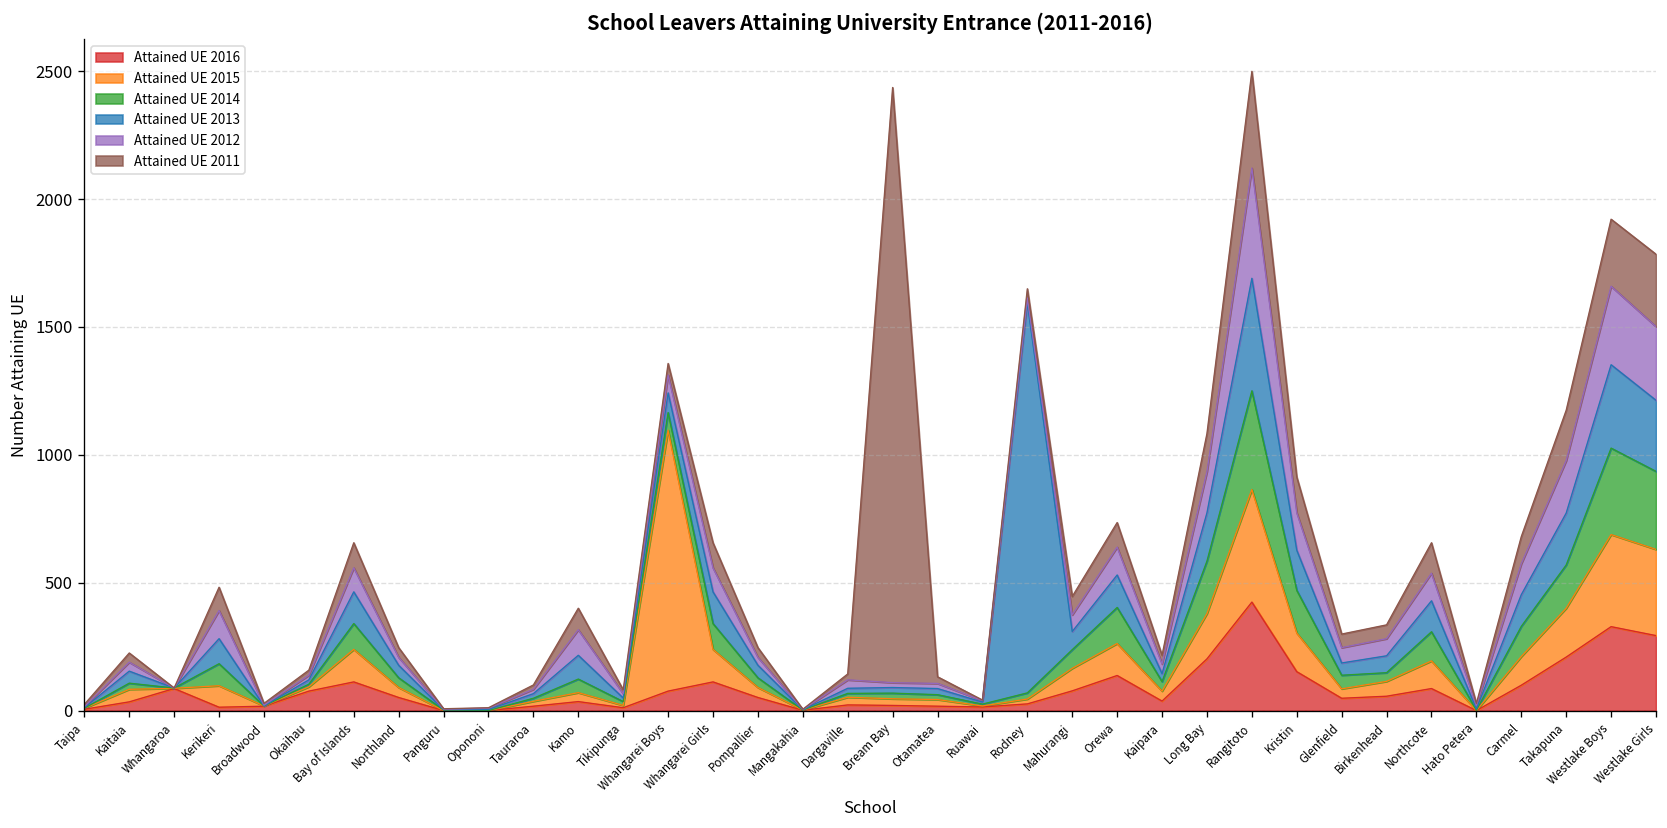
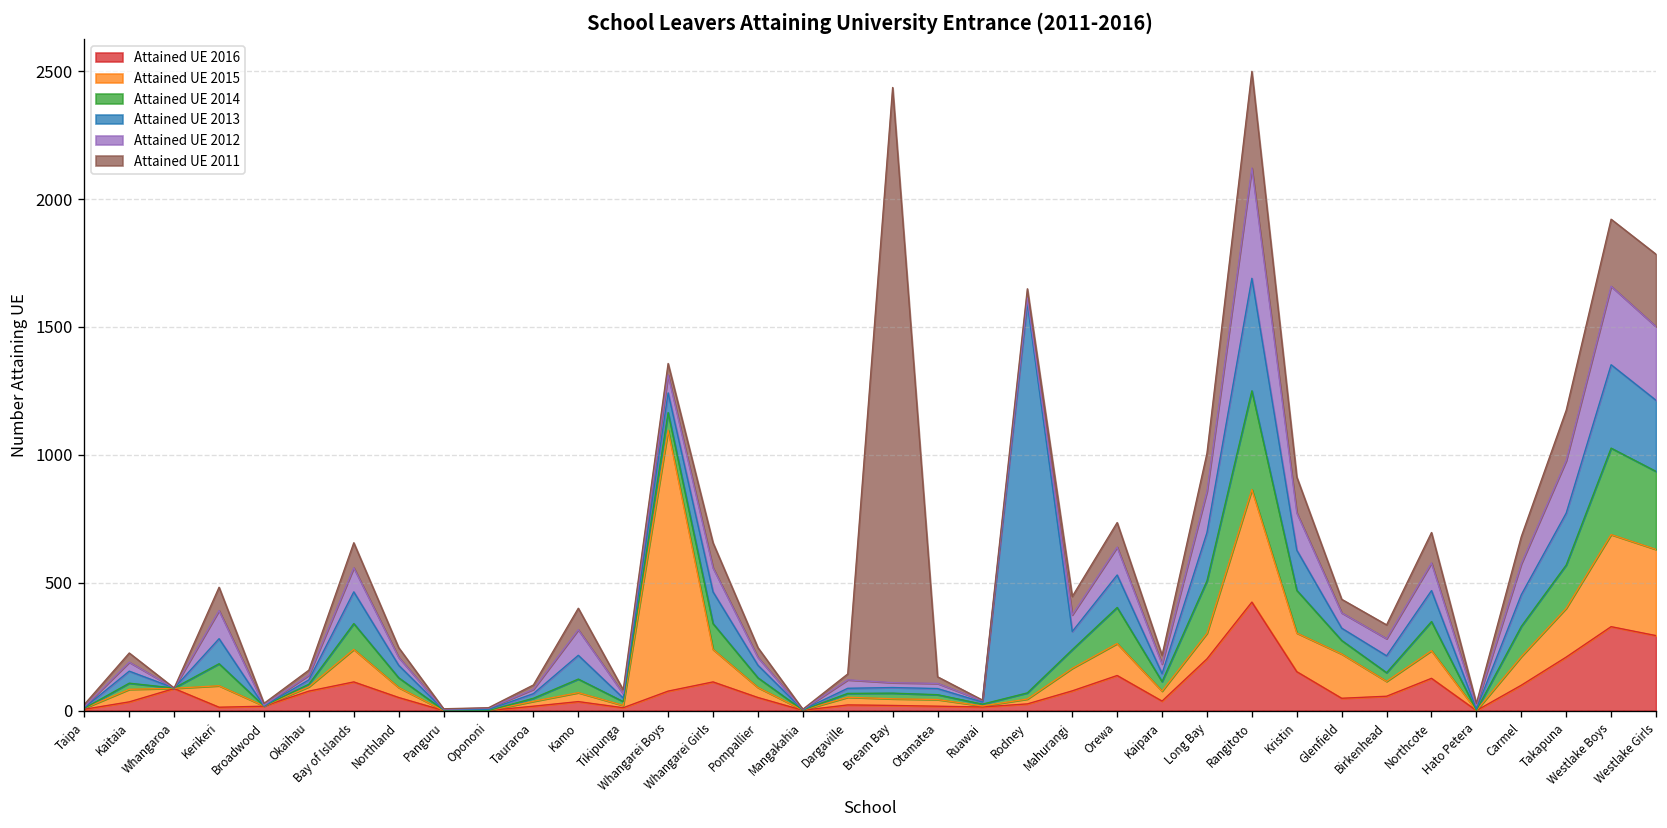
  {
    "Attained UE 2016": {
      "Kaitaia": 30,
      "Kerikeri": 10,
      "Okaihau": 80,
      "Bay of Islands": 110,
      "Northland": 50,
      "Tauraroa": 20,
      "Kamo": 40,
      "Whangarei Boys": 80,
      "Whangarei Girls": 110,
      "Pompallier": 50,
      "Dargaville": 20,
      "Bream Bay": 20,
      "Otamatea": 20,
      "Rodney": 30,
      "Mahurangi": 80,
      "Orewa": 140,
      "Kaipara": 40,
      "Long Bay": 200,
      "Rangitoto": 420,
      "Kristin": 150,
      "Glenfield": 50,
      "Birkenhead": 60,
-     "Northcote": 90,
+     "Northcote": 130,
      "Carmel": 100,
      "Takapuna": 210,
      "Westlake Boys": 330,
      "Westlake Girls": 290
    },
    "Attained UE 2015": {
      "Kaitaia": 50,
      "Kerikeri": 80,
      "Bay of Islands": 130,
      "Northland": 40,
      "Kamo": 40,
      "Whangarei Boys": 1020,
      "Whangarei Girls": 130,
      "Pompallier": 40,
      "Dargaville": 30,
      "Bream Bay": 30,
      "Otamatea": 30,
      "Rodney": 20,
      "Mahurangi": 90,
      "Orewa": 130,
      "Kaipara": 40,
-     "Long Bay": 180,
+     "Long Bay": 100,
      "Rangitoto": 440,
      "Kristin": 150,
-     "Glenfield": 40,
+     "Glenfield": 170,
      "Birkenhead": 60,
      "Northcote": 110,
      "Carmel": 110,
      "Takapuna": 190,
      "Westlake Boys": 360,
      "Westlake Girls": 340
    },
    "Attained UE 2014": {
      "Kaitaia": 20,
      "Kerikeri": 90,
      "Bay of Islands": 100,
      "Northland": 40,
      "Kamo": 50,
      "Tikipunga": 20,
      "Whangarei Boys": 70,
      "Whangarei Girls": 100,
      "Pompallier": 40,
      "Dargaville": 20,
      "Bream Bay": 20,
      "Otamatea": 20,
      "Rodney": 20,
      "Mahurangi": 70,
      "Orewa": 140,
      "Kaipara": 40,
      "Long Bay": 210,
      "Rangitoto": 390,
      "Kristin": 170,
      "Glenfield": 50,
      "Birkenhead": 30,
      "Northcote": 110,
      "Carmel": 120,
      "Takapuna": 170,
      "Westlake Boys": 340,
      "Westlake Girls": 310
    },
    "Attained UE 2013": {
      "Kaitaia": 50,
      "Kerikeri": 100,
      "Okaihau": 20,
      "Bay of Islands": 120,
      "Northland": 50,
      "Tauraroa": 20,
      "Kamo": 90,
      "Tikipunga": 10,
      "Whangarei Boys": 80,
      "Whangarei Girls": 120,
      "Pompallier": 50,
      "Dargaville": 20,
      "Bream Bay": 20,
      "Otamatea": 20,
      "Rodney": 1530,
      "Mahurangi": 70,
      "Orewa": 130,
      "Kaipara": 30,
      "Long Bay": 190,
      "Rangitoto": 440,
      "Kristin": 160,
      "Glenfield": 50,
      "Birkenhead": 70,
      "Northcote": 120,
      "Carmel": 120,
      "Takapuna": 200,
      "Westlake Boys": 330,
      "Westlake Girls": 280
    },
    "Attained UE 2012": {
      "Kaitaia": 40,
      "Kerikeri": 110,
      "Okaihau": 20,
      "Bay of Islands": 90,
      "Northland": 30,
      "Tauraroa": 20,
      "Kamo": 100,
      "Tikipunga": 20,
      "Whangarei Boys": 70,
      "Whangarei Girls": 90,
      "Pompallier": 30,
      "Dargaville": 30,
      "Bream Bay": 20,
      "Otamatea": 20,
      "Rodney": 20,
      "Mahurangi": 70,
      "Orewa": 110,
      "Kaipara": 40,
      "Long Bay": 160,
      "Rangitoto": 430,
      "Kristin": 150,
      "Glenfield": 60,
      "Birkenhead": 70,
      "Northcote": 110,
      "Carmel": 120,
      "Takapuna": 210,
      "Westlake Boys": 310,
      "Westlake Girls": 290
    },
    "Attained UE 2011": {
      "Kaitaia": 40,
      "Kerikeri": 90,
      "Okaihau": 20,
      "Bay of Islands": 100,
      "Northland": 40,
      "Tauraroa": 20,
      "Kamo": 80,
      "Tikipunga": 20,
      "Whangarei Boys": 50,
      "Whangarei Girls": 100,
      "Pompallier": 40,
      "Dargaville": 20,
      "Bream Bay": 2330,
      "Otamatea": 30,
      "Rodney": 40,
      "Mahurangi": 70,
      "Orewa": 100,
      "Kaipara": 30,
      "Long Bay": 150,
      "Rangitoto": 380,
      "Kristin": 140,
      "Glenfield": 50,
      "Birkenhead": 50,
      "Northcote": 120,
      "Carmel": 110,
      "Takapuna": 200,
      "Westlake Boys": 260,
      "Westlake Girls": 280
    }
  }
